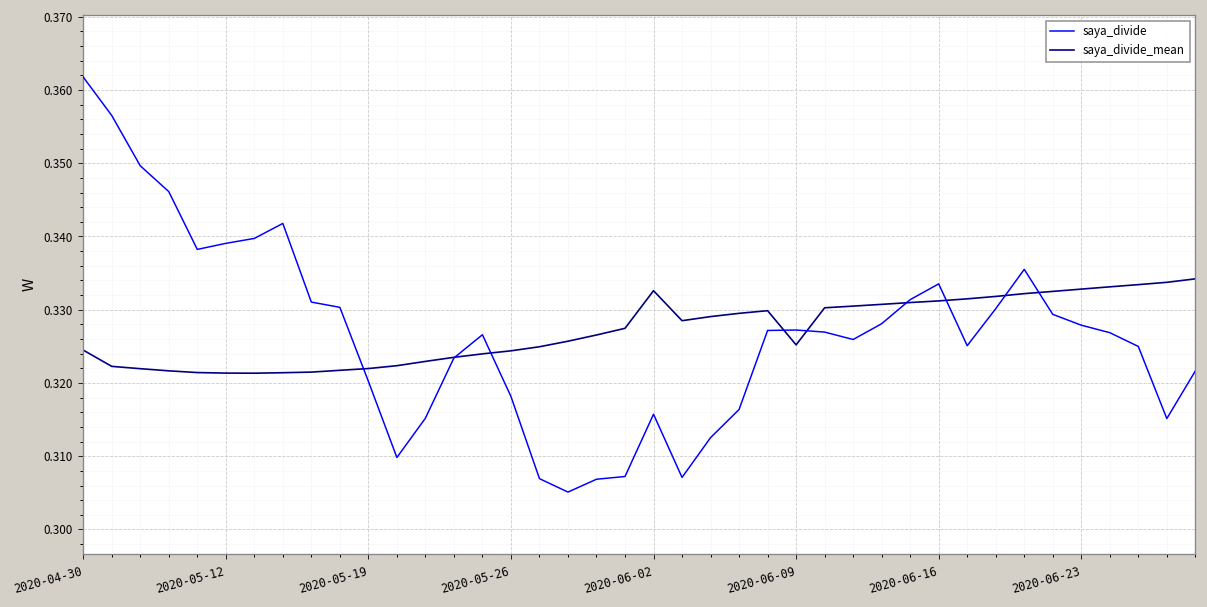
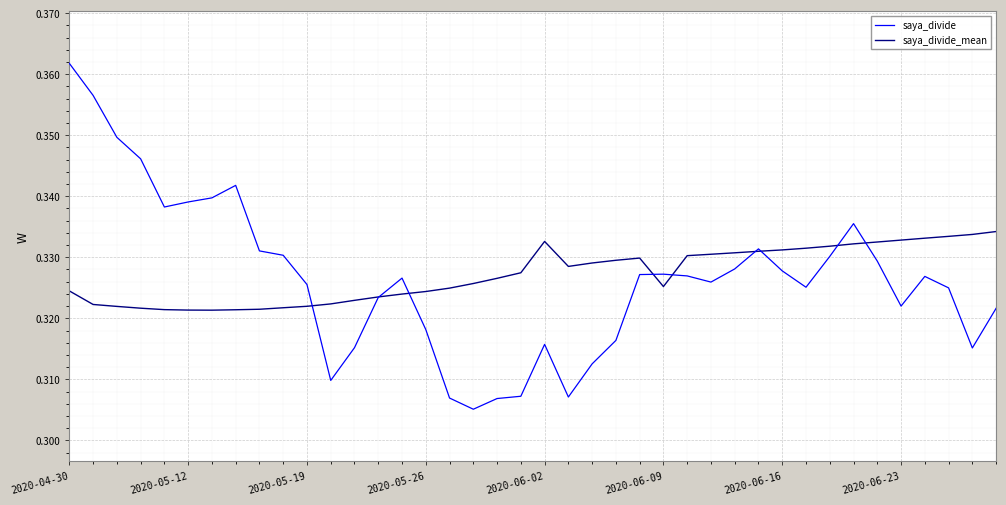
  {
    "saya_divide": {
      "2020-04-30": 0.362,
      "2020-05-12": 0.339,
-     "2020-05-19": 0.320,
+     "2020-05-19": 0.326,
      "2020-05-26": 0.318,
      "2020-06-02": 0.316,
      "2020-06-09": 0.327,
-     "2020-06-16": 0.334,
-     "2020-06-23": 0.328
+     "2020-06-16": 0.328,
+     "2020-06-23": 0.322
    },
    "saya_divide_mean": {
      "2020-04-30": 0.324,
      "2020-05-12": 0.321,
      "2020-05-19": 0.322,
      "2020-05-26": 0.324,
      "2020-06-02": 0.333,
      "2020-06-09": 0.325,
      "2020-06-16": 0.331,
      "2020-06-23": 0.333
    }
  }
